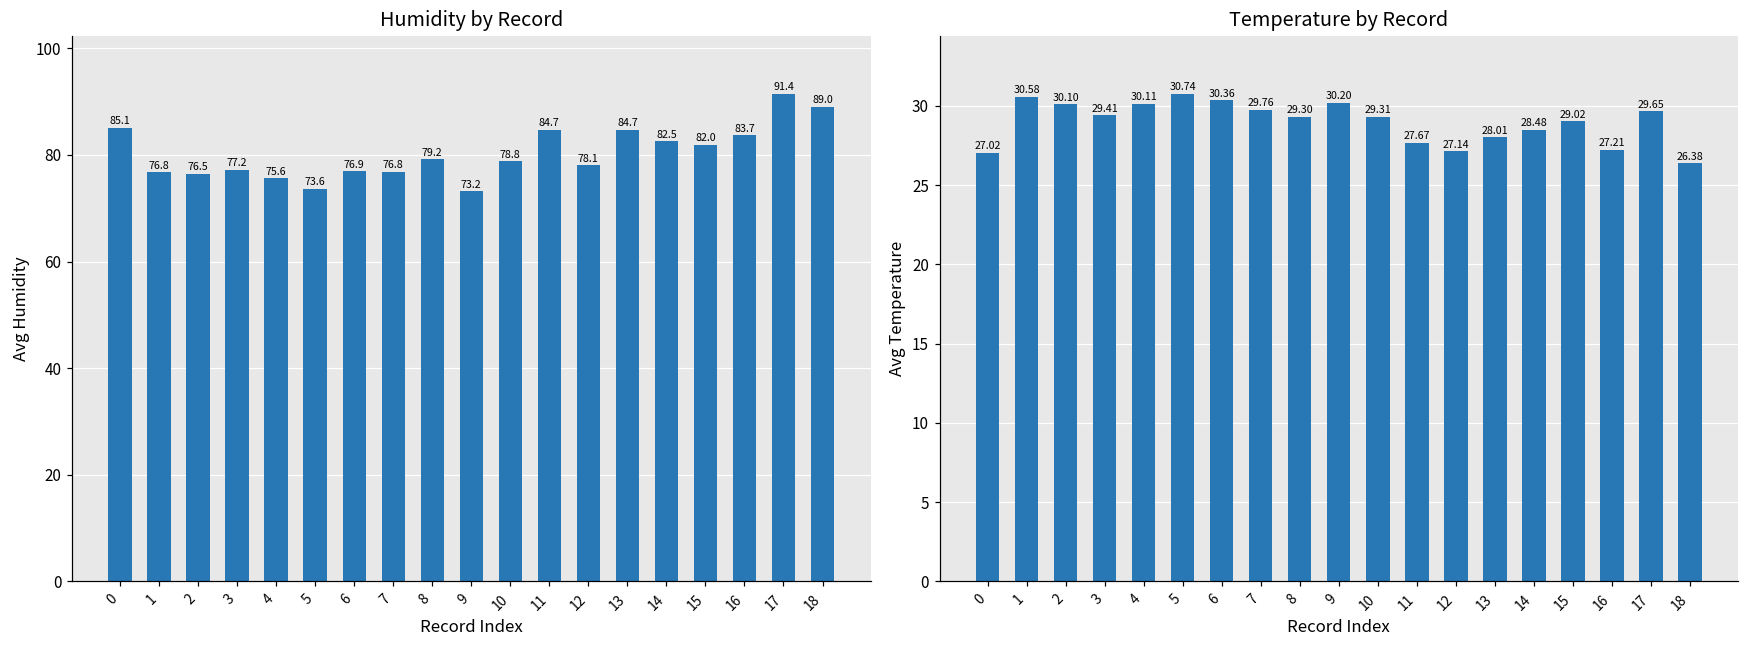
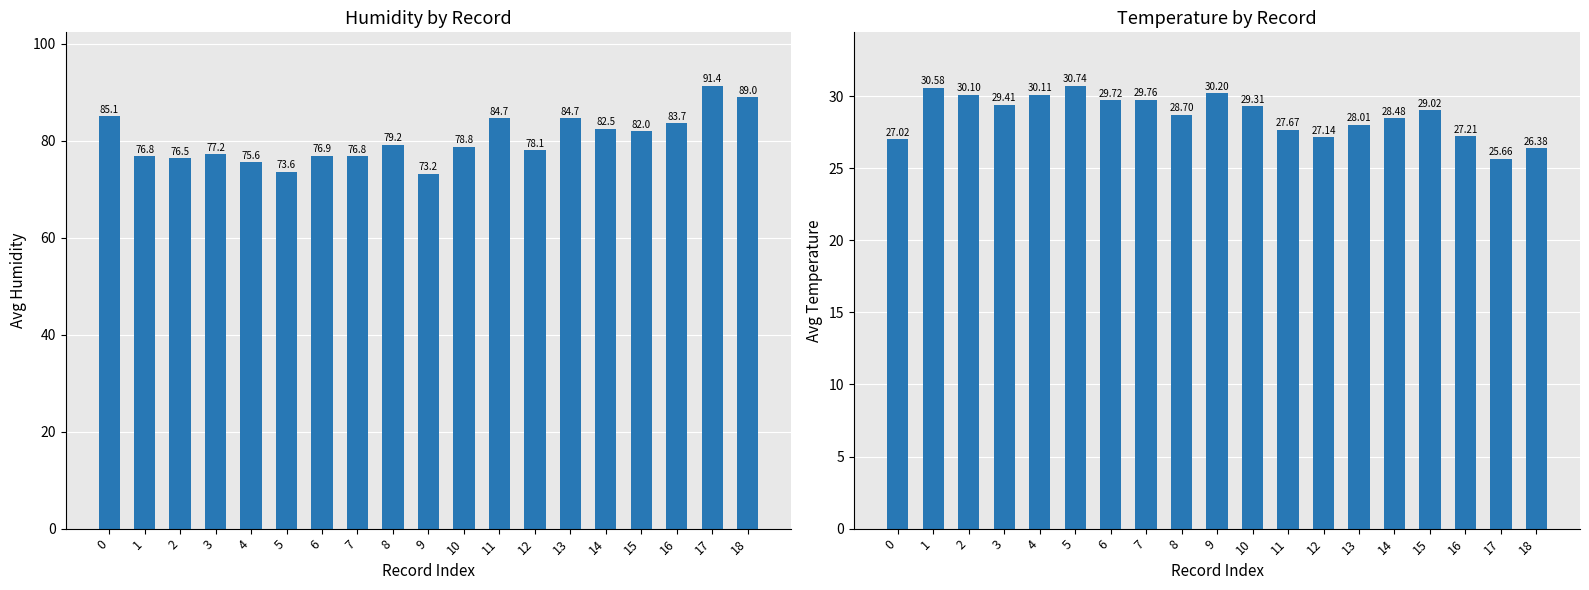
  {
    "Humidity by Record": {
      "0": 85.1,
      "1": 76.8,
      "2": 76.5,
      "3": 77.2,
      "4": 75.6,
      "5": 73.6,
      "6": 76.9,
      "7": 76.8,
      "8": 79.2,
      "9": 73.2,
      "10": 78.8,
      "11": 84.7,
      "12": 78.1,
      "13": 84.7,
      "14": 82.5,
      "15": 82.0,
      "16": 83.7,
      "17": 91.4,
      "18": 89.0
    },
    "Temperature by Record": {
      "0": 27.02,
      "1": 30.58,
      "2": 30.10,
      "3": 29.41,
      "4": 30.11,
      "5": 30.74,
-     "6": 30.36,
+     "6": 29.72,
      "7": 29.76,
-     "8": 29.30,
+     "8": 28.70,
      "9": 30.20,
      "10": 29.31,
      "11": 27.67,
      "12": 27.14,
      "13": 28.01,
      "14": 28.48,
      "15": 29.02,
      "16": 27.21,
-     "17": 29.65,
+     "17": 25.66,
      "18": 26.38
    }
  }
